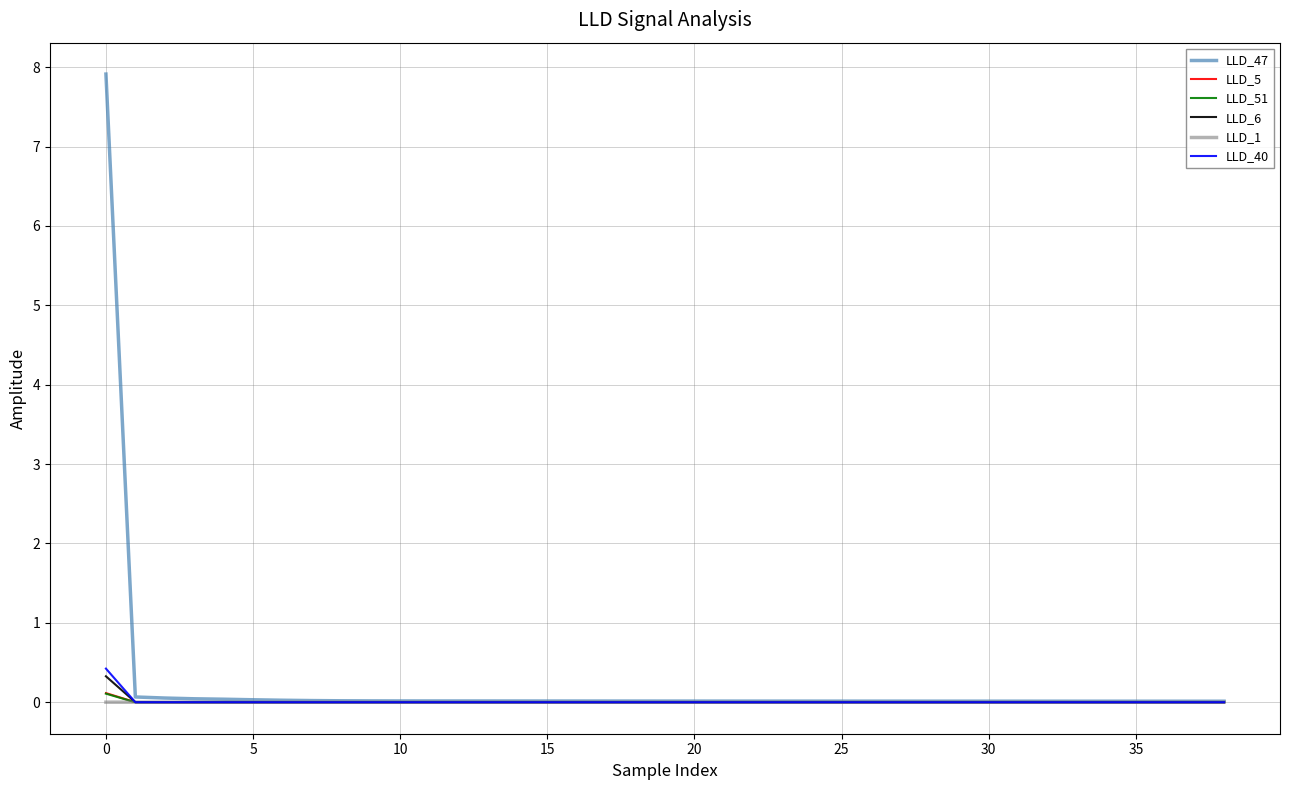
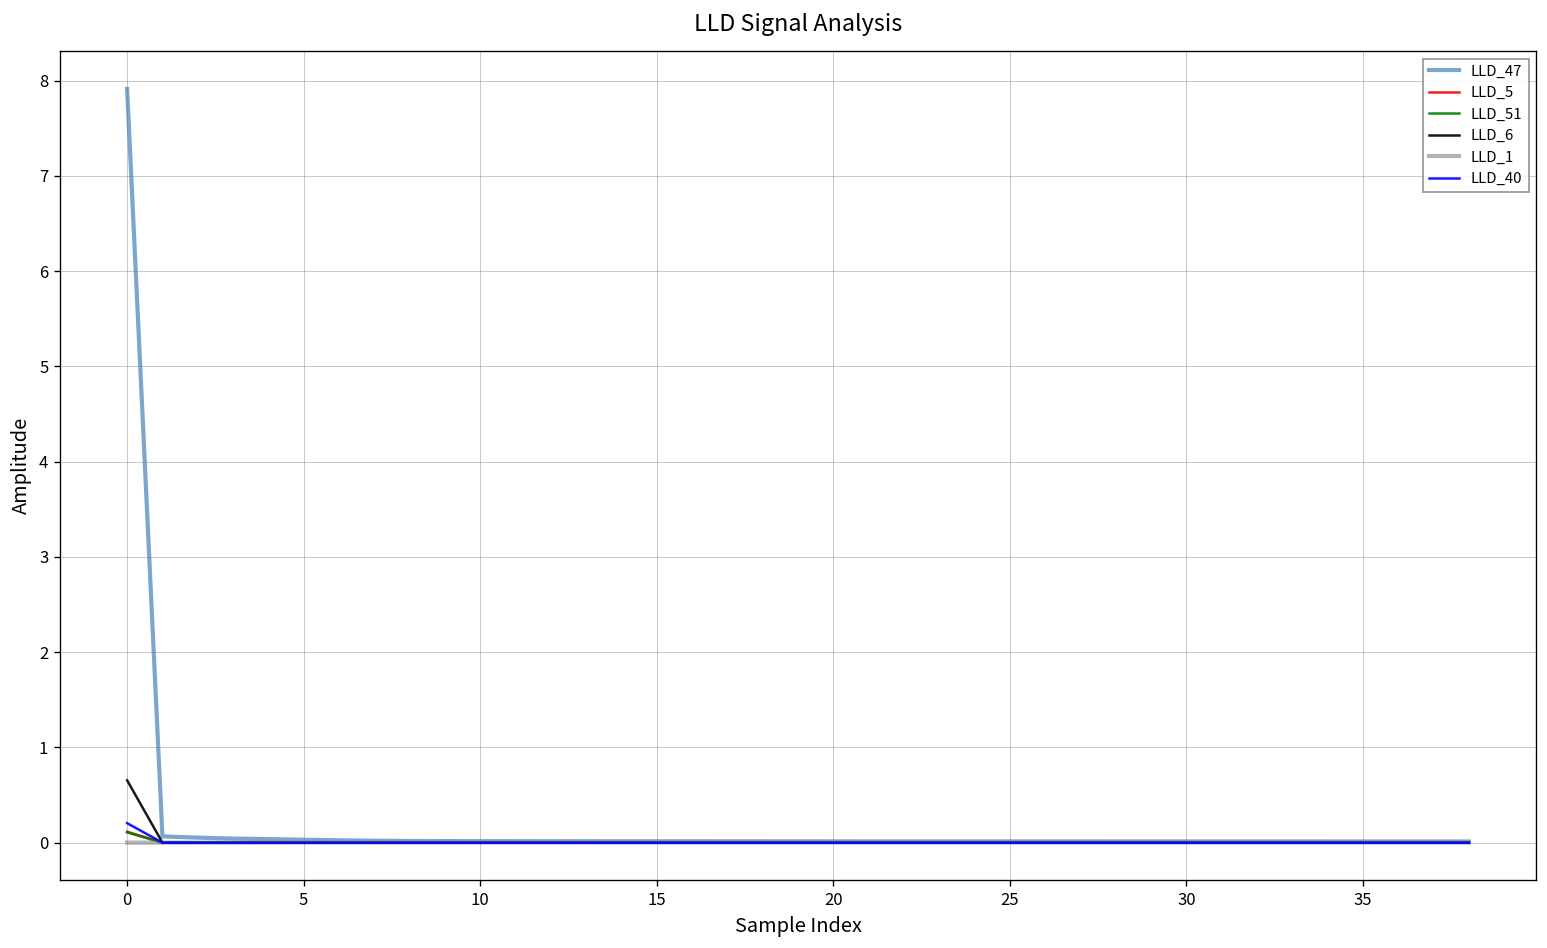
  {
    "LLD_47": {
      "0": 7.9
    },
    "LLD_6": {
-     "0": 0.3
+     "0": 0.7
    },
    "LLD_1": {
      "0": 0.0
    },
    "LLD_40": {
-     "0": 0.4
+     "0": 0.2
    }
  }
